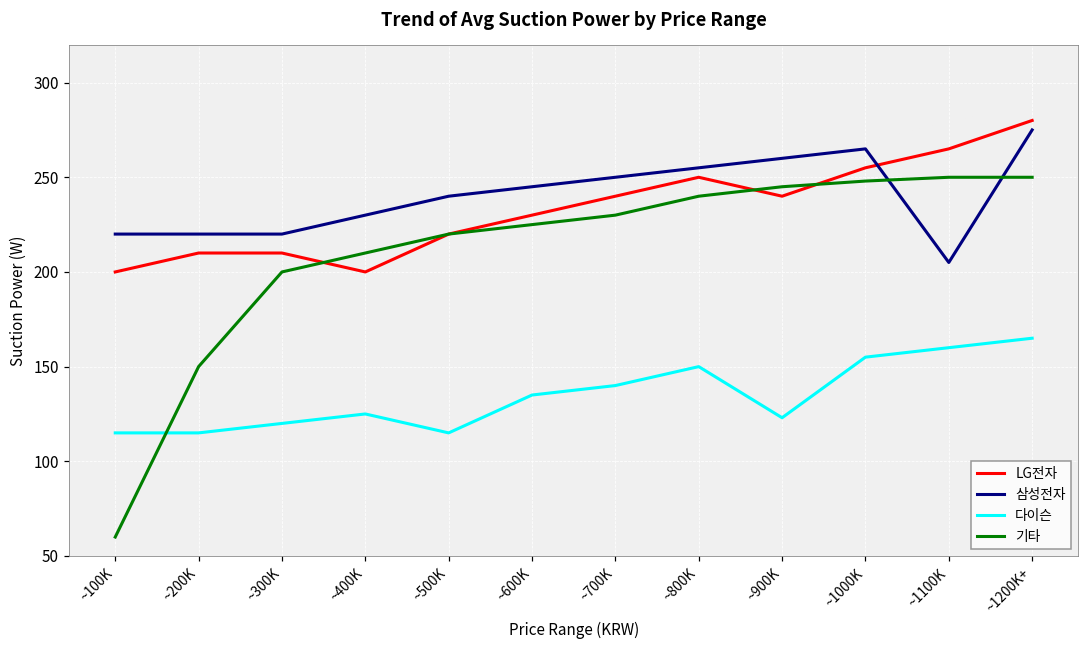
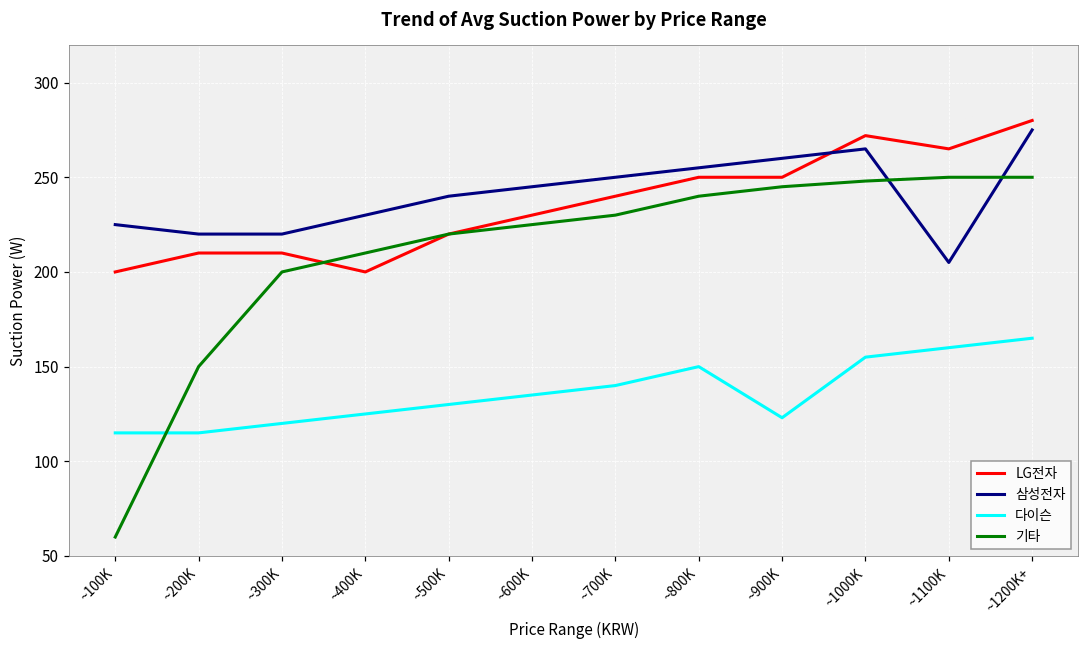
  {
    "LG전자": {
      "~100K": 200,
      "~200K": 210,
      "~300K": 210,
      "~400K": 200,
      "~600K": 230,
      "~700K": 240,
      "~800K": 250,
-     "~900K": 240,
-     "~1000K": 255,
+     "~900K": 250,
+     "~1000K": 272,
      "~1100K": 265,
      "~1200K+": 280
    },
    "삼성전자": {
-     "~100K": 220,
+     "~100K": 225,
      "~200K": 220,
      "~300K": 220,
      "~400K": 230,
      "~500K": 240,
      "~600K": 245,
      "~700K": 250,
      "~800K": 255,
      "~900K": 260,
      "~1000K": 265,
      "~1100K": 205,
      "~1200K+": 275
    },
    "다이슨": {
      "~100K": 115,
      "~200K": 115,
      "~300K": 120,
      "~400K": 125,
-     "~500K": 115,
+     "~500K": 130,
      "~600K": 135,
      "~700K": 140,
      "~800K": 150,
      "~900K": 123,
      "~1000K": 155,
      "~1100K": 160,
      "~1200K+": 165
    },
    "기타": {
      "~100K": 60,
      "~200K": 150,
      "~300K": 200,
      "~400K": 210,
      "~600K": 225,
      "~700K": 230,
      "~800K": 240,
      "~900K": 245,
      "~1000K": 248,
      "~1100K": 250,
      "~1200K+": 250
    }
  }
